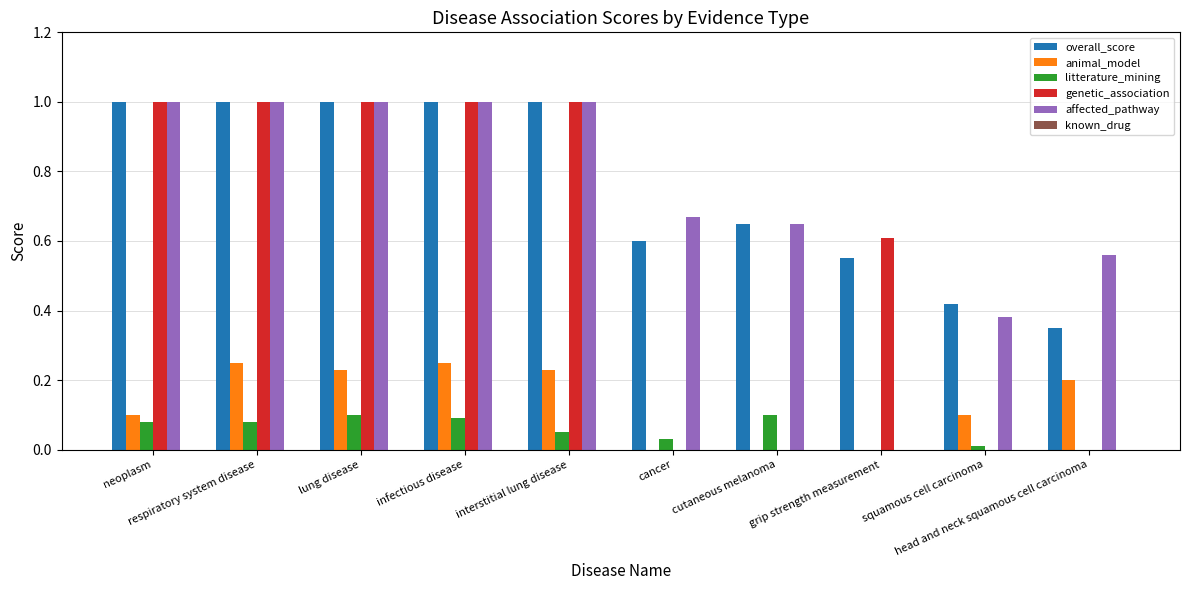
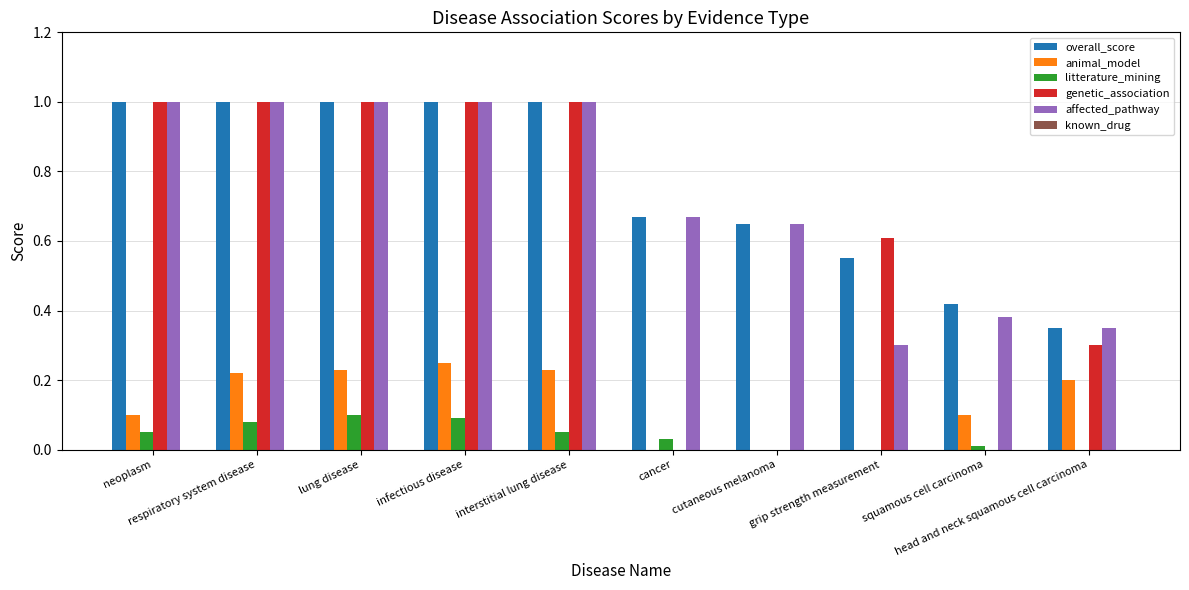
  {
    "overall_score": {
      "neoplasm": 1.00,
      "respiratory system disease": 1.00,
      "lung disease": 1.00,
      "infectious disease": 1.00,
      "interstitial lung disease": 1.00,
-     "cancer": 0.60,
+     "cancer": 0.67,
      "cutaneous melanoma": 0.65,
      "grip strength measurement": 0.55,
      "squamous cell carcinoma": 0.42,
      "head and neck squamous cell carcinoma": 0.35
    },
    "animal_model": {
      "neoplasm": 0.10,
-     "respiratory system disease": 0.25,
+     "respiratory system disease": 0.22,
      "lung disease": 0.23,
      "infectious disease": 0.25,
      "interstitial lung disease": 0.23,
      "cancer": 0.00,
      "cutaneous melanoma": 0.00,
      "grip strength measurement": 0.00,
      "squamous cell carcinoma": 0.10,
      "head and neck squamous cell carcinoma": 0.20
    },
    "litterature_mining": {
-     "neoplasm": 0.08,
+     "neoplasm": 0.05,
      "respiratory system disease": 0.08,
      "lung disease": 0.10,
      "infectious disease": 0.09,
      "interstitial lung disease": 0.05,
      "cancer": 0.03,
-     "cutaneous melanoma": 0.1,
+     "cutaneous melanoma": 0.0,
      "grip strength measurement": 0.00,
      "squamous cell carcinoma": 0.01,
      "head and neck squamous cell carcinoma": 0.00
    },
    "genetic_association": {
      "neoplasm": 1.0,
      "respiratory system disease": 1.0,
      "lung disease": 1.0,
      "infectious disease": 1.0,
      "interstitial lung disease": 1.0,
      "cancer": 0.0,
      "cutaneous melanoma": 0.0,
      "grip strength measurement": 0.61,
      "squamous cell carcinoma": 0.0,
-     "head and neck squamous cell carcinoma": 0.0
+     "head and neck squamous cell carcinoma": 0.3
    },
    "affected_pathway": {
      "neoplasm": 1.00,
      "respiratory system disease": 1.00,
      "lung disease": 1.00,
      "infectious disease": 1.00,
      "interstitial lung disease": 1.00,
      "cancer": 0.67,
      "cutaneous melanoma": 0.65,
-     "grip strength measurement": 0.0,
+     "grip strength measurement": 0.3,
      "squamous cell carcinoma": 0.38,
-     "head and neck squamous cell carcinoma": 0.56
+     "head and neck squamous cell carcinoma": 0.35
    },
    "known_drug": {
      "neoplasm": 0.00,
      "respiratory system disease": 0.00,
      "lung disease": 0.00,
      "infectious disease": 0.00,
      "interstitial lung disease": 0.00,
      "cancer": 0.00,
      "cutaneous melanoma": 0.00,
      "grip strength measurement": 0.00,
      "squamous cell carcinoma": 0.00,
      "head and neck squamous cell carcinoma": 0.00
    }
  }
